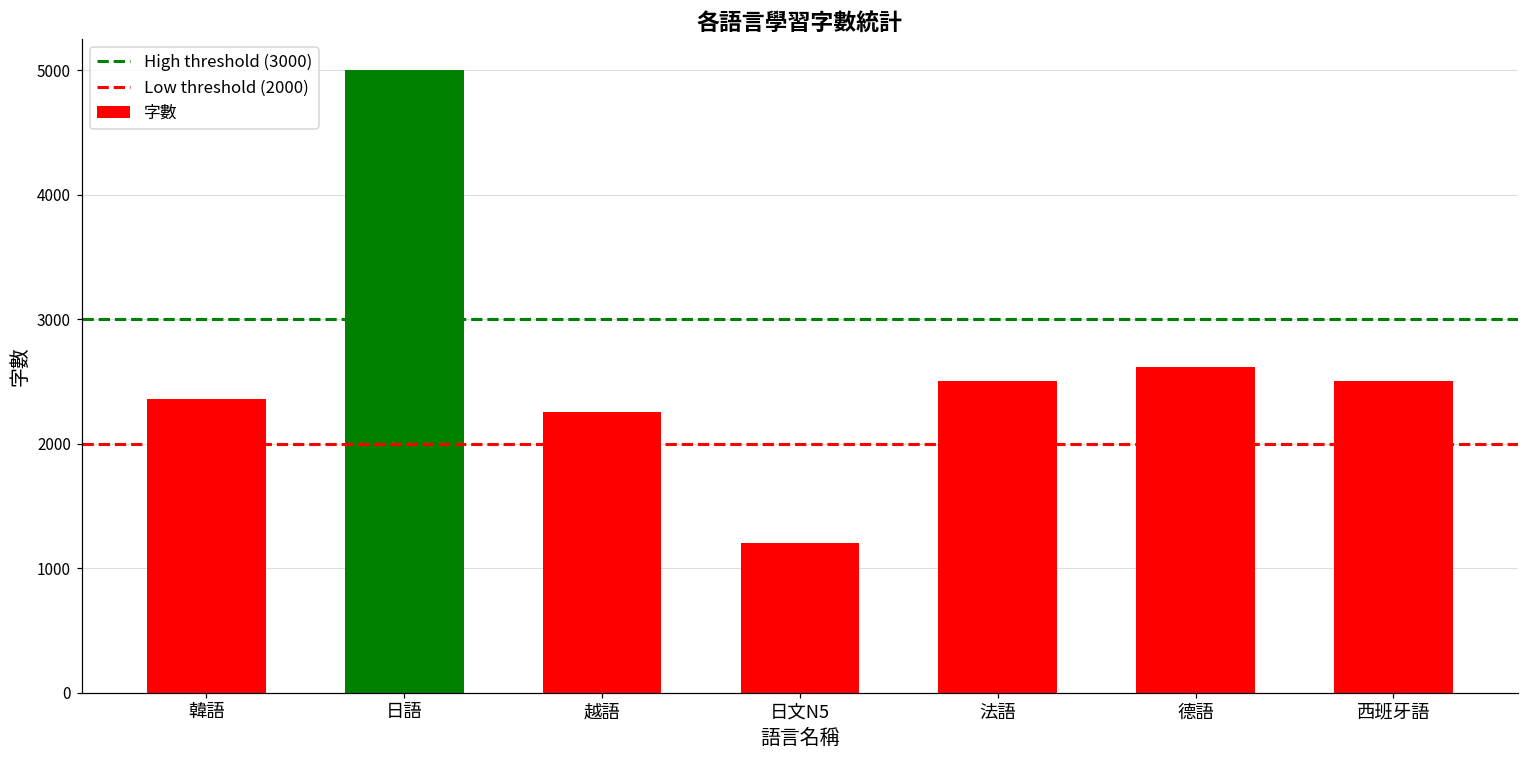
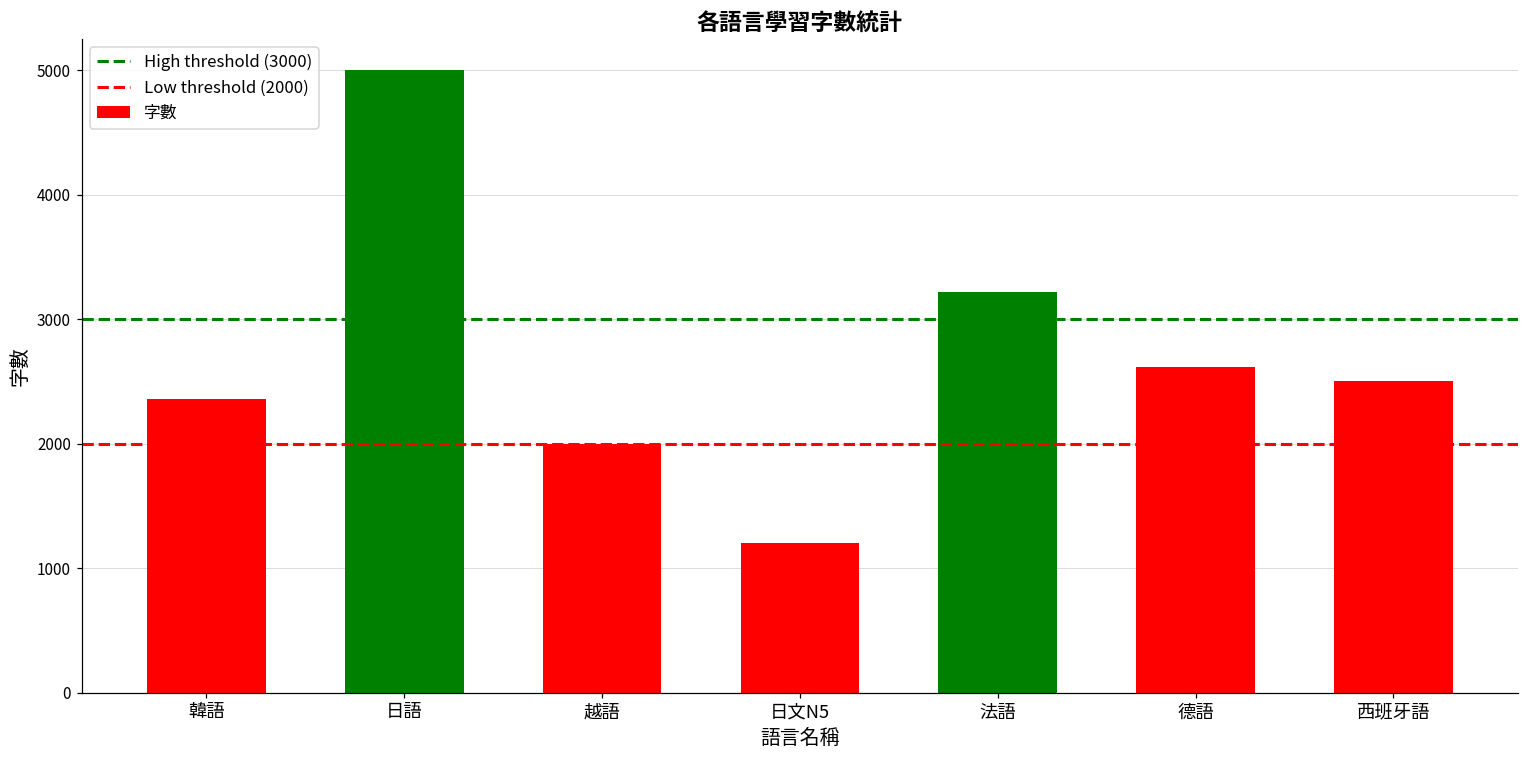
  {
    "韓語": 2360,
    "日語": 5000,
-   "越語": 2260,
+   "越語": 2000,
    "日文N5": 1200,
-   "法語": 2500,
+   "法語": 3220,
    "德語": 2610,
    "西班牙語": 2500
  }
